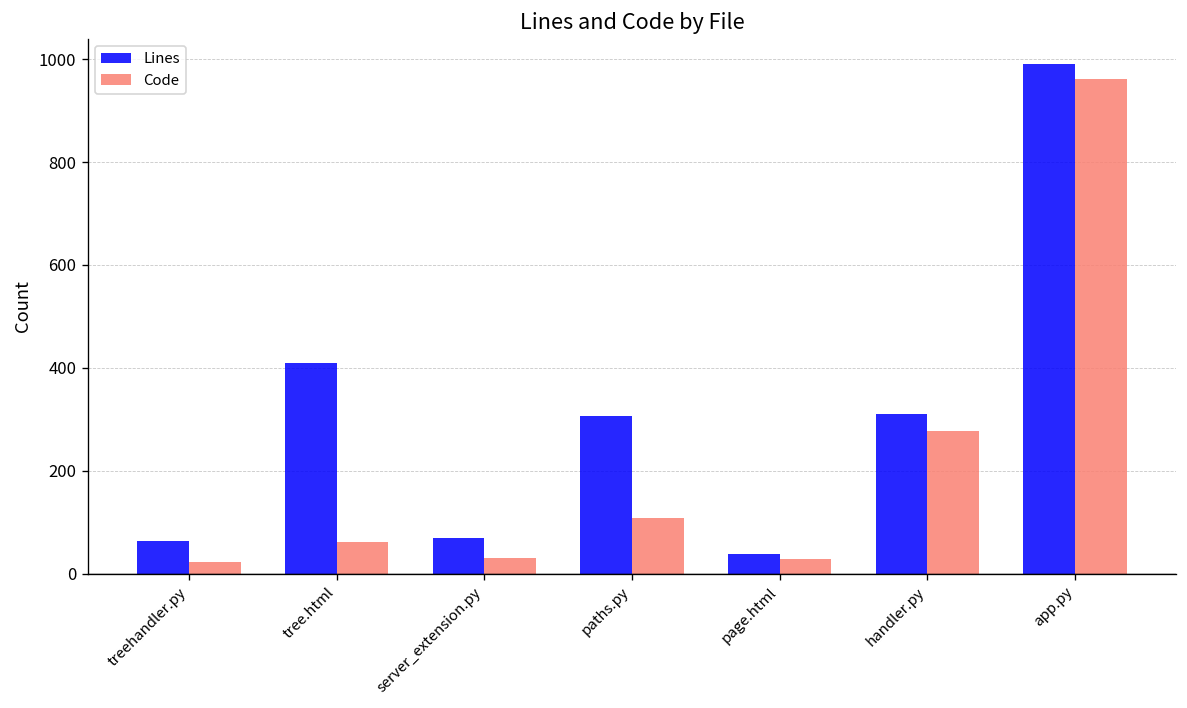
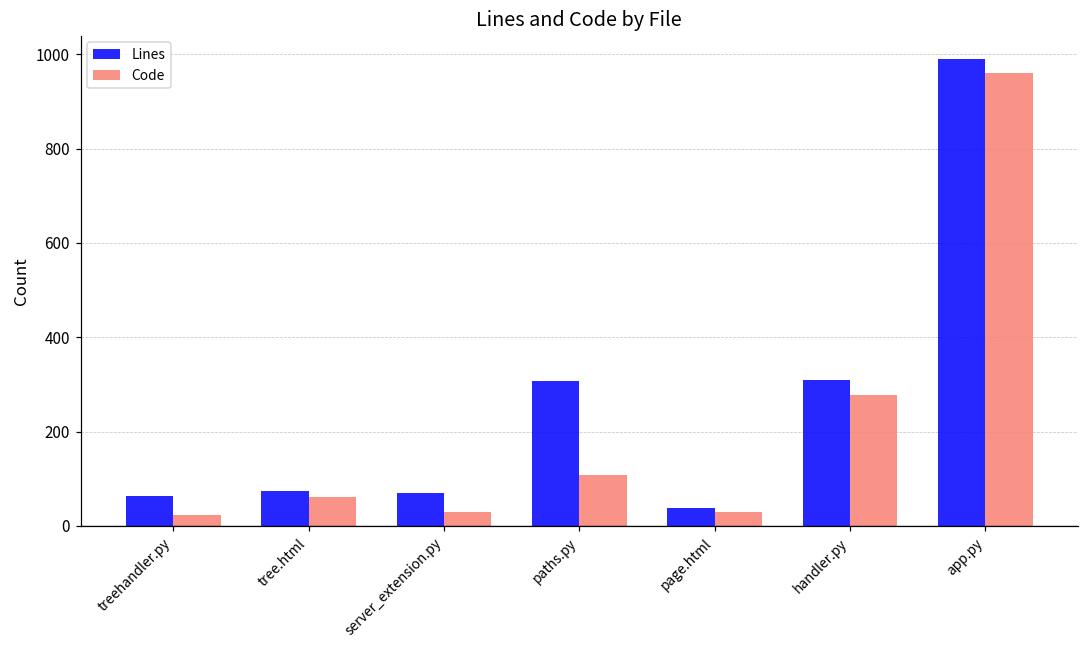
  {
    "Lines": {
      "treehandler.py": 60,
-     "tree.html": 410,
+     "tree.html": 80,
      "server_extension.py": 70,
      "paths.py": 310,
      "page.html": 40,
      "handler.py": 310,
      "app.py": 990
    },
    "Code": {
      "treehandler.py": 20,
      "tree.html": 60,
      "server_extension.py": 30,
      "paths.py": 110,
      "page.html": 30,
      "handler.py": 280,
      "app.py": 960
    }
  }
